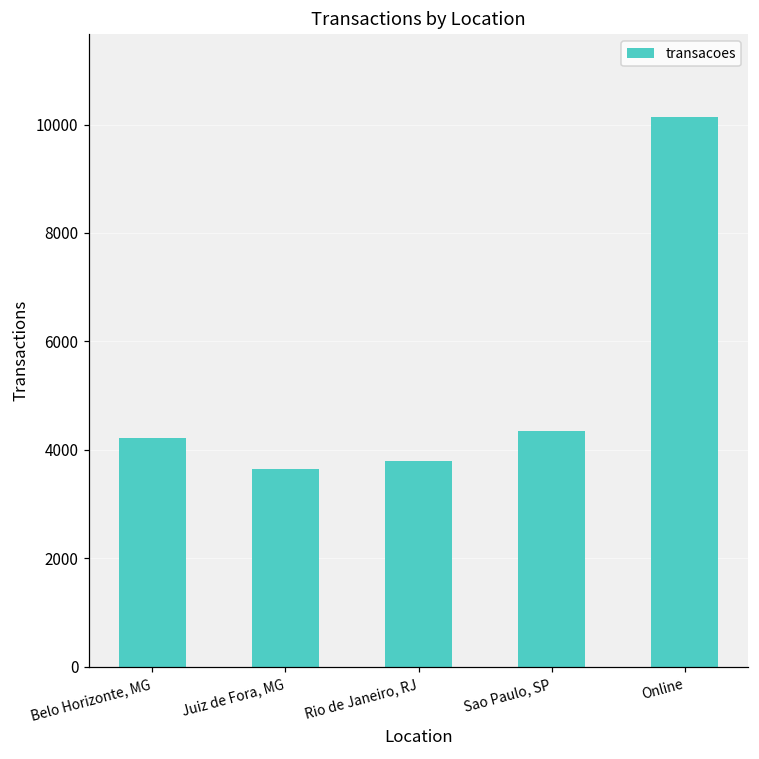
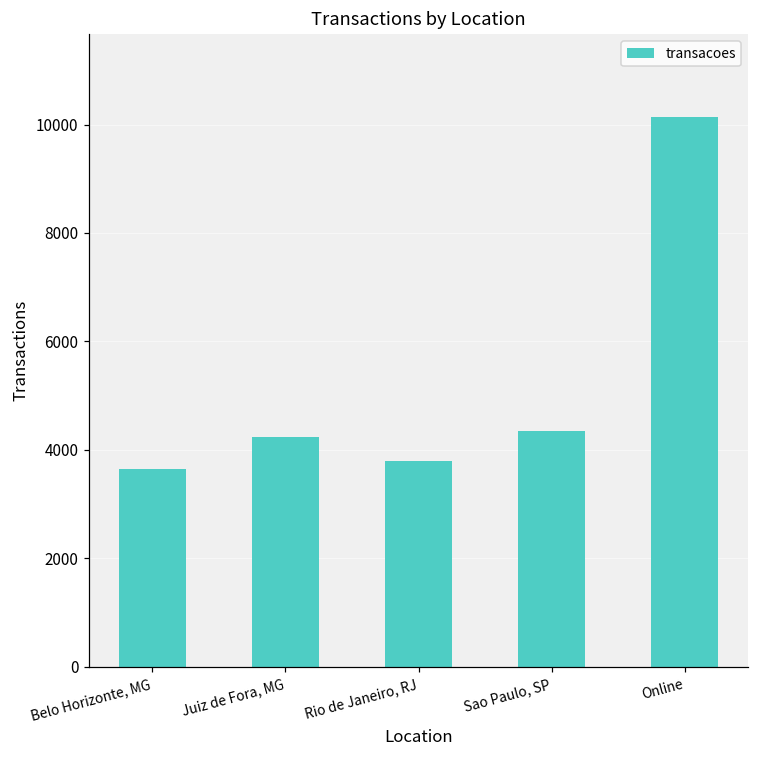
  {
-   "Belo Horizonte, MG": 4200,
-   "Juiz de Fora, MG": 3700,
+   "Belo Horizonte, MG": 3700,
+   "Juiz de Fora, MG": 4200,
    "Rio de Janeiro, RJ": 3800,
    "Sao Paulo, SP": 4300,
    "Online": 10100
  }
